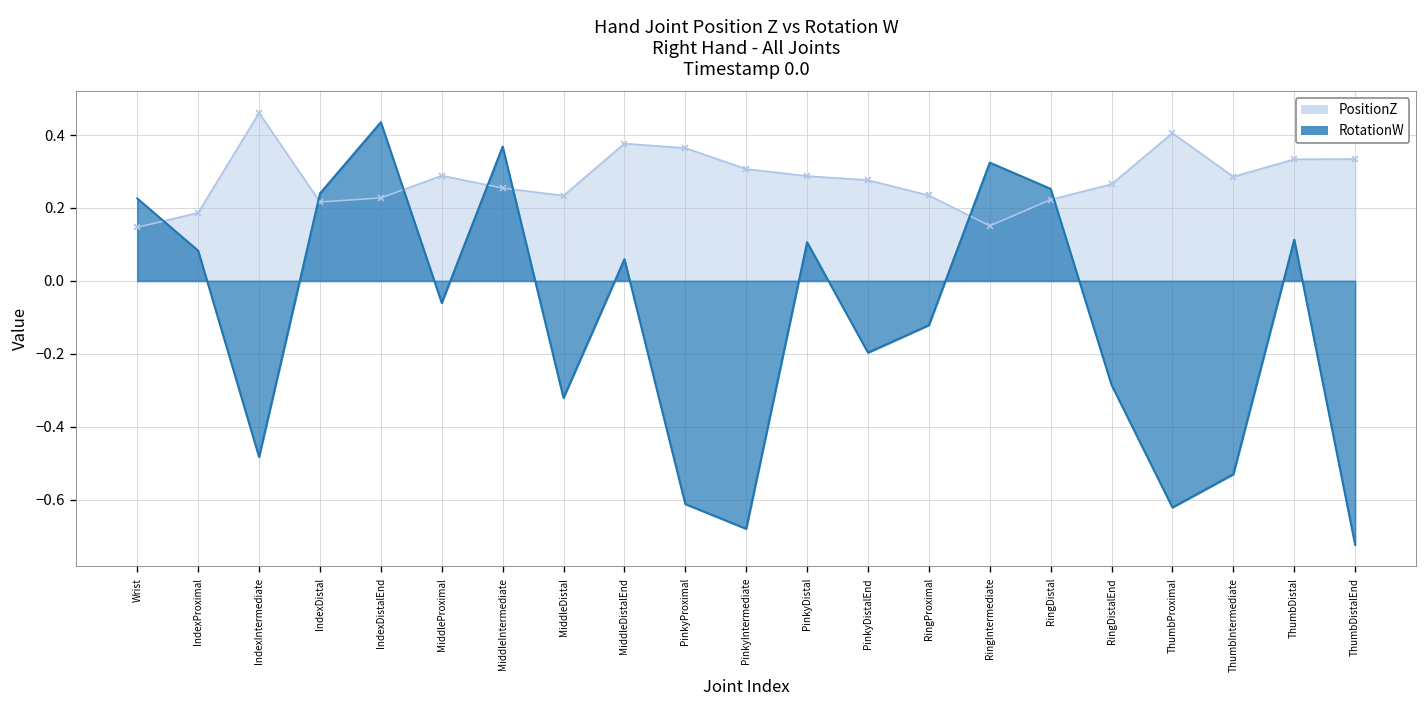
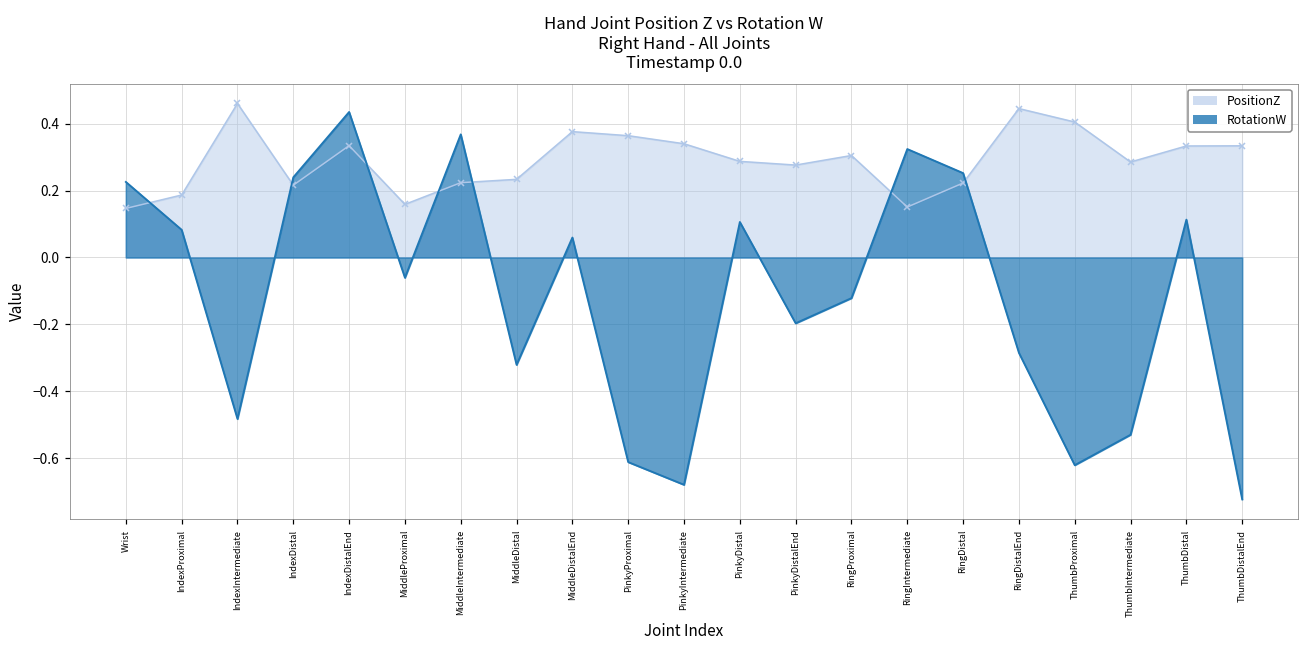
  {
    "PositionZ": {
      "Wrist": 0.15,
      "IndexProximal": 0.19,
      "IndexIntermediate": 0.46,
      "IndexDistal": 0.22,
-     "IndexDistalEnd": 0.23,
-     "MiddleProximal": 0.29,
-     "MiddleIntermediate": 0.25,
+     "IndexDistalEnd": 0.33,
+     "MiddleProximal": 0.16,
+     "MiddleIntermediate": 0.22,
      "MiddleDistal": 0.23,
      "MiddleDistalEnd": 0.38,
      "PinkyProximal": 0.36,
-     "PinkyIntermediate": 0.31,
+     "PinkyIntermediate": 0.34,
      "PinkyDistal": 0.29,
      "PinkyDistalEnd": 0.28,
-     "RingProximal": 0.23,
+     "RingProximal": 0.31,
      "RingIntermediate": 0.15,
      "RingDistal": 0.22,
-     "RingDistalEnd": 0.27,
+     "RingDistalEnd": 0.45,
      "ThumbProximal": 0.41,
      "ThumbIntermediate": 0.29,
      "ThumbDistal": 0.33,
      "ThumbDistalEnd": 0.33
    }
  }
